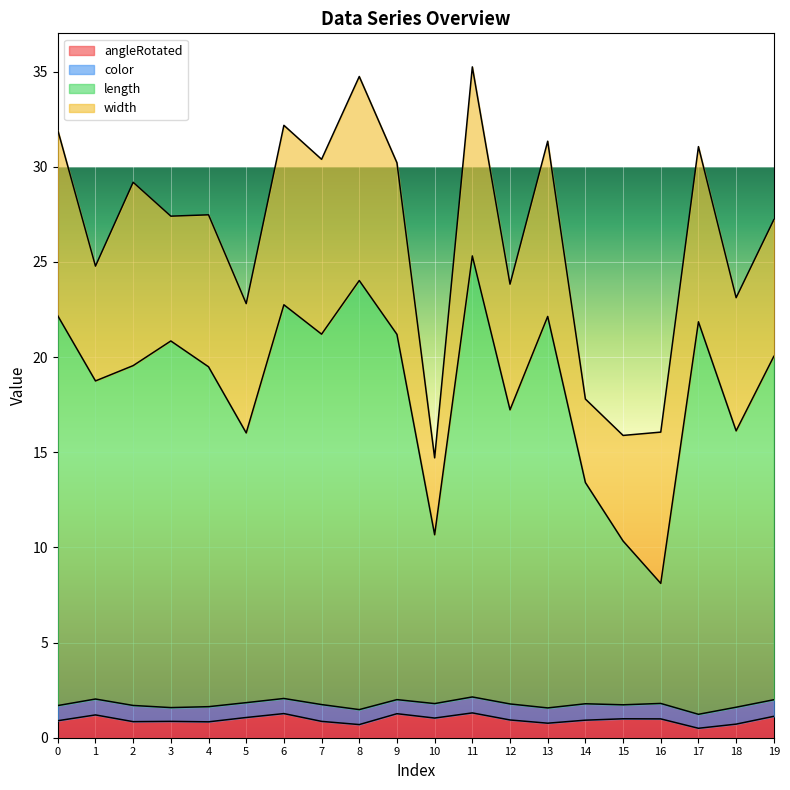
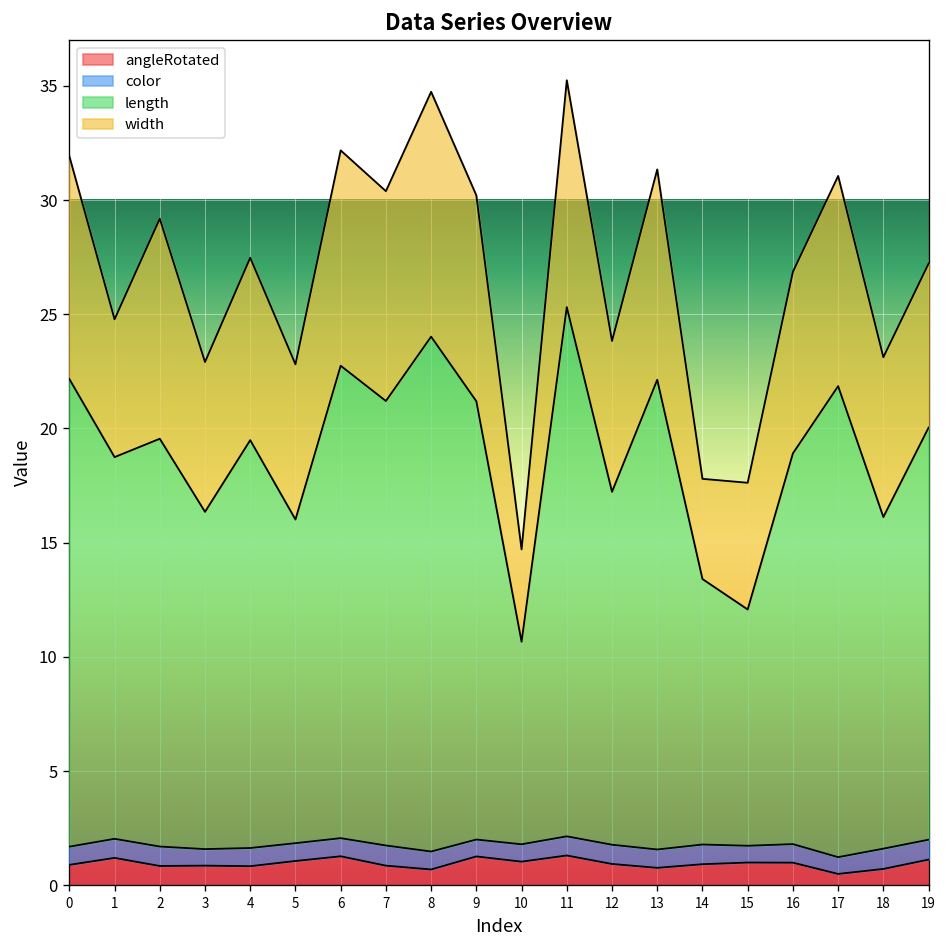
  {
    "angleRotated": {
      "0": 0.9,
      "1": 1.2,
      "2": 0.8,
      "3": 0.9,
      "4": 0.8,
      "5": 1.1,
      "6": 1.3,
      "7": 0.9,
      "8": 0.7,
      "9": 1.3,
      "10": 1.0,
      "11": 1.3,
      "12": 0.9,
      "13": 0.8,
      "14": 0.9,
      "15": 1.0,
      "16": 1.0,
      "17": 0.5,
      "18": 0.7,
      "19": 1.1
    },
    "color": {
      "0": 0.8,
      "1": 0.8,
      "2": 0.9,
      "3": 0.7,
      "4": 0.8,
      "5": 0.8,
      "6": 0.8,
      "7": 0.9,
      "8": 0.8,
      "9": 0.7,
      "10": 0.8,
      "11": 0.8,
      "12": 0.8,
      "13": 0.8,
      "14": 0.9,
      "15": 0.7,
      "16": 0.8,
      "17": 0.7,
      "18": 0.9,
      "19": 0.9
    },
    "length": {
      "0": 20.5,
      "1": 16.7,
      "2": 17.9,
-     "3": 19.3,
+     "3": 14.8,
      "4": 17.9,
      "5": 14.2,
      "6": 20.7,
      "7": 19.5,
      "8": 22.5,
      "9": 19.2,
      "10": 8.9,
      "11": 23.2,
      "12": 15.5,
      "13": 20.6,
      "14": 11.6,
-     "15": 8.6,
-     "16": 6.3,
+     "15": 10.3,
+     "16": 17.1,
      "17": 20.6,
      "18": 14.5,
      "19": 18.0
    },
    "width": {
      "0": 9.8,
      "1": 6.0,
      "2": 9.6,
      "3": 6.6,
      "4": 8.0,
      "5": 6.8,
      "6": 9.4,
      "7": 9.2,
      "8": 10.7,
      "9": 9.0,
      "10": 4.0,
      "11": 9.9,
      "12": 6.6,
      "13": 9.2,
      "14": 4.4,
      "15": 5.5,
      "16": 7.9,
      "17": 9.2,
      "18": 7.0,
      "19": 7.2
    }
  }
